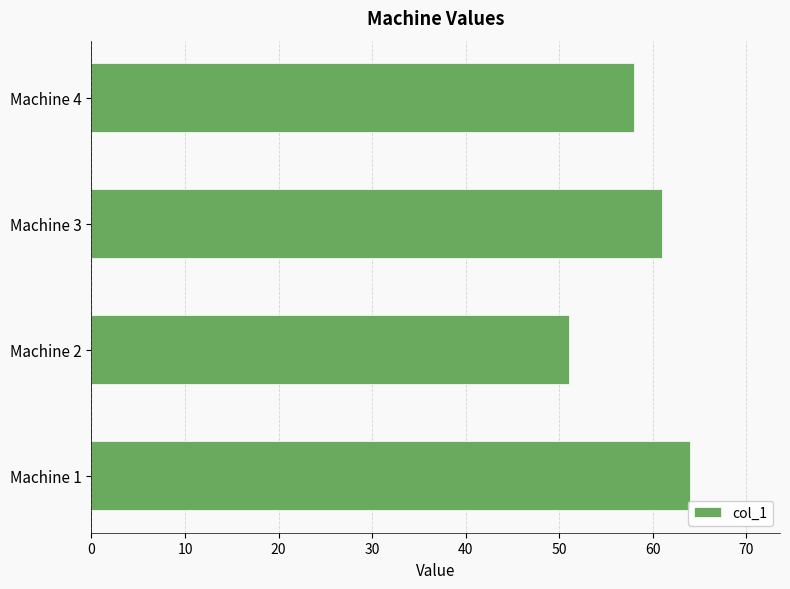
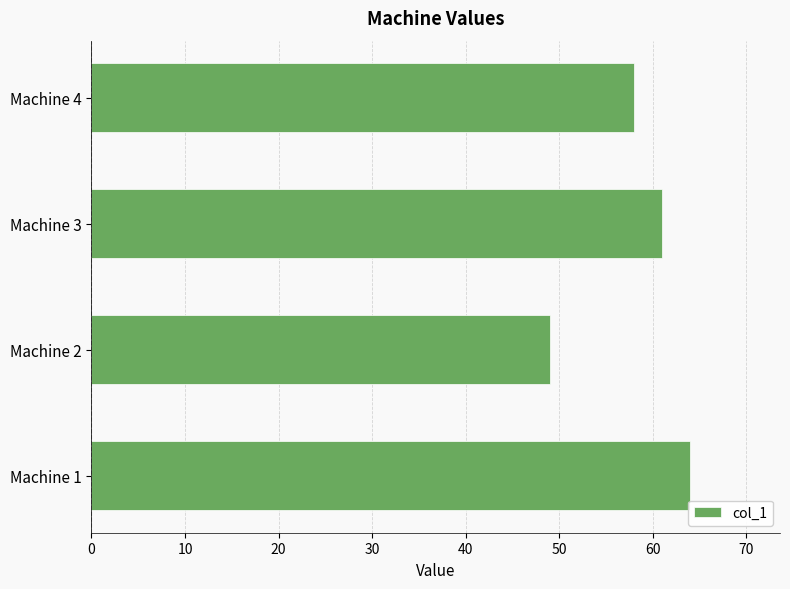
  {
    "Machine 4": 58,
    "Machine 3": 61,
-   "Machine 2": 51,
+   "Machine 2": 49,
    "Machine 1": 64
  }
